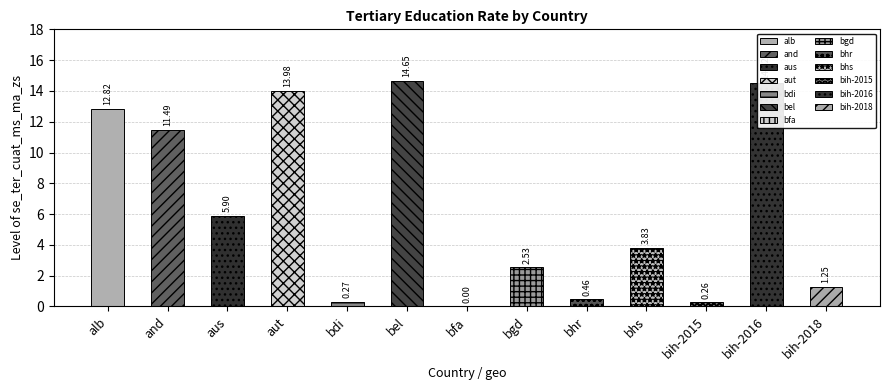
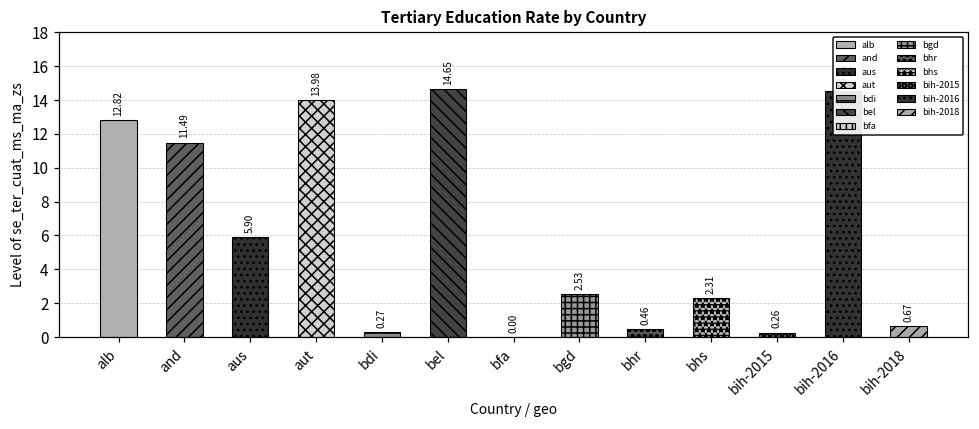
  {
    "alb": 12.82,
    "and": 11.49,
    "aus": 5.90,
    "aut": 13.98,
    "bdi": 0.27,
    "bel": 14.65,
    "bfa": 0.00,
    "bgd": 2.53,
    "bhr": 0.46,
-   "bhs": 3.83,
+   "bhs": 2.31,
    "bih-2015": 0.26,
-   "bih-2018": 1.25
+   "bih-2018": 0.67
  }
